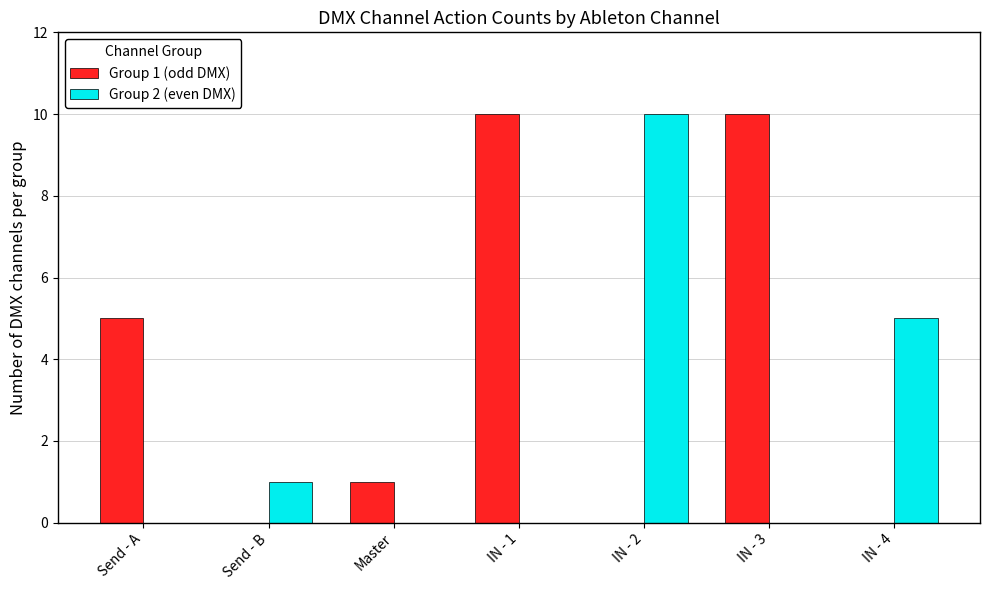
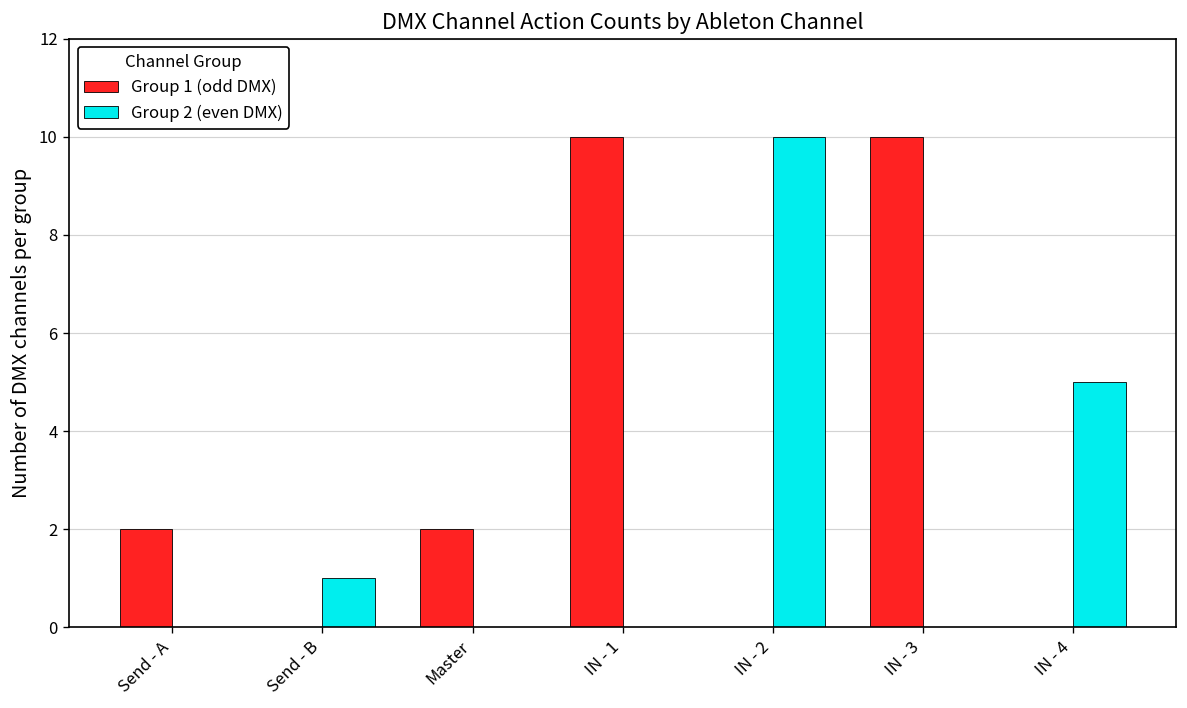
  {
    "Group 1 (odd DMX)": {
-     "Send - A": 5,
+     "Send - A": 2,
      "Send - B": 0,
-     "Master": 1,
+     "Master": 2,
      "IN - 1": 10,
      "IN - 2": 0,
      "IN - 3": 10,
      "IN - 4": 0
    },
    "Group 2 (even DMX)": {
      "Send - A": 0,
      "Send - B": 1,
      "Master": 0,
      "IN - 1": 0,
      "IN - 2": 10,
      "IN - 3": 0,
      "IN - 4": 5
    }
  }
